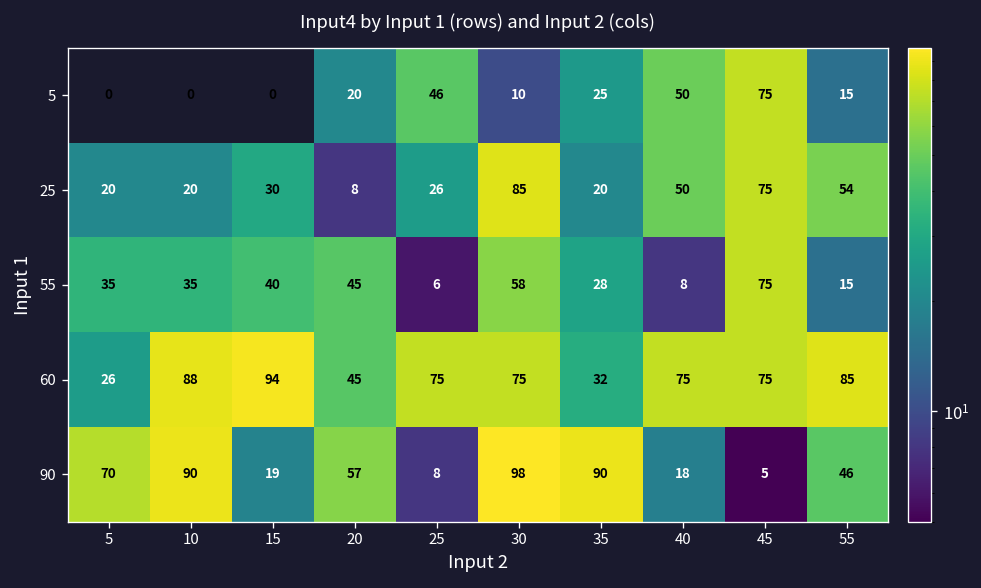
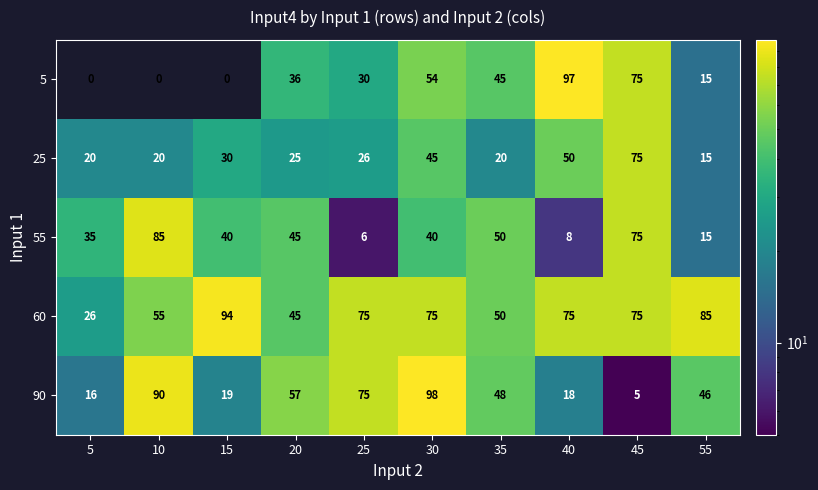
  {
    "5": {
-     "20": 20,
-     "25": 46,
-     "30": 10,
-     "35": 25,
-     "40": 50,
+     "20": 36,
+     "25": 30,
+     "30": 54,
+     "35": 45,
+     "40": 97,
      "45": 75,
      "55": 15
    },
    "25": {
      "5": 20,
      "10": 20,
      "15": 30,
-     "20": 8,
+     "20": 25,
      "25": 26,
-     "30": 85,
+     "30": 45,
      "35": 20,
      "40": 50,
      "45": 75,
-     "55": 54
+     "55": 15
    },
    "55": {
      "5": 35,
-     "10": 35,
+     "10": 85,
      "15": 40,
      "20": 45,
      "25": 6,
-     "30": 58,
-     "35": 28,
+     "30": 40,
+     "35": 50,
      "40": 8,
      "45": 75,
      "55": 15
    },
    "60": {
      "5": 26,
-     "10": 88,
+     "10": 55,
      "15": 94,
      "20": 45,
      "25": 75,
      "30": 75,
-     "35": 32,
+     "35": 50,
      "40": 75,
      "45": 75,
      "55": 85
    },
    "90": {
-     "5": 70,
+     "5": 16,
      "10": 90,
      "15": 19,
      "20": 57,
-     "25": 8,
+     "25": 75,
      "30": 98,
-     "35": 90,
+     "35": 48,
      "40": 18,
      "45": 5,
      "55": 46
    }
  }
